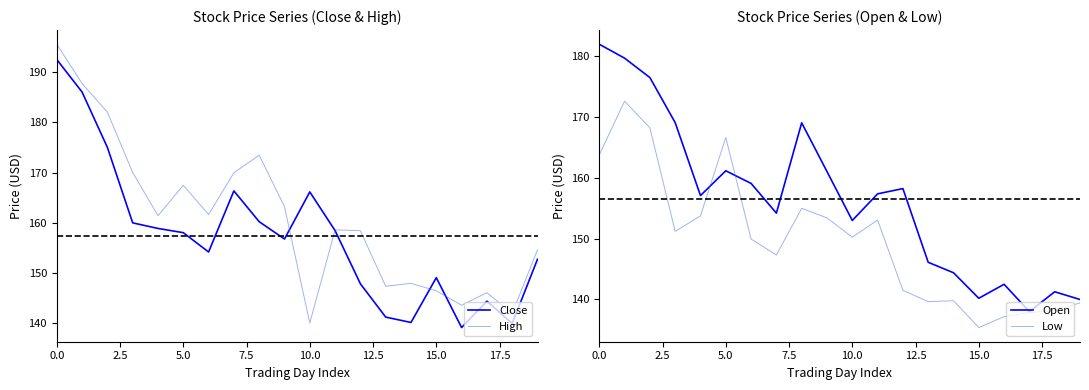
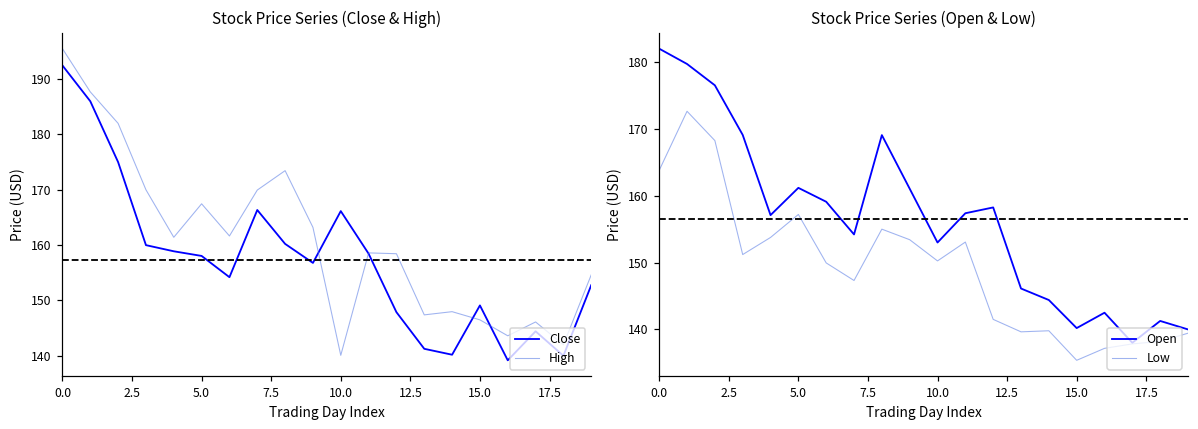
  {
    "Stock Price Series (Close & High)": {
      "Close": {
        "0.0": 192,
        "5.0": 158,
        "10.0": 166,
        "15.0": 149
      },
      "High": {
        "0.0": 196,
        "5.0": 167,
        "10.0": 140,
        "15.0": 147
      }
    },
    "Stock Price Series (Open & Low)": {
      "Open": {
        "0.0": 182,
        "5.0": 161,
        "10.0": 153,
        "15.0": 140
      },
      "Low": {
        "0.0": 164,
-       "5.0": 167,
+       "5.0": 157,
        "10.0": 150,
        "15.0": 135
      }
    }
  }
